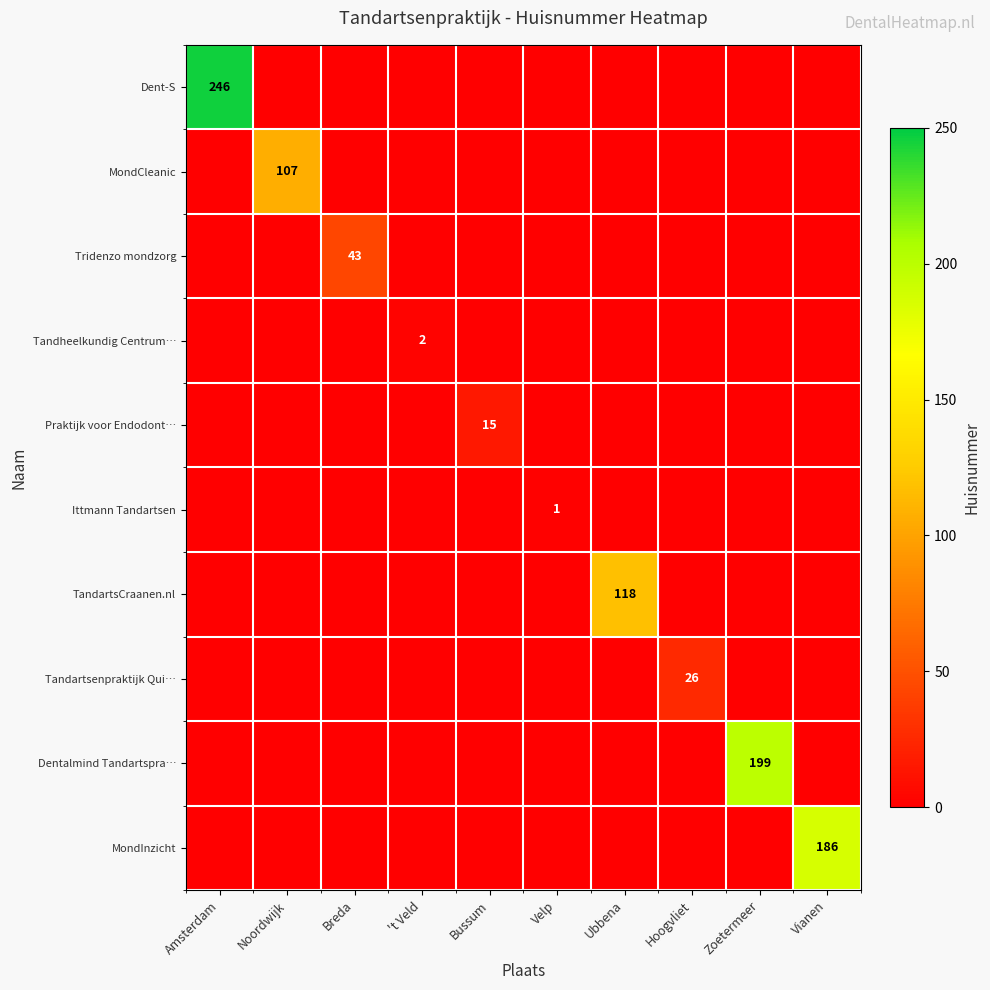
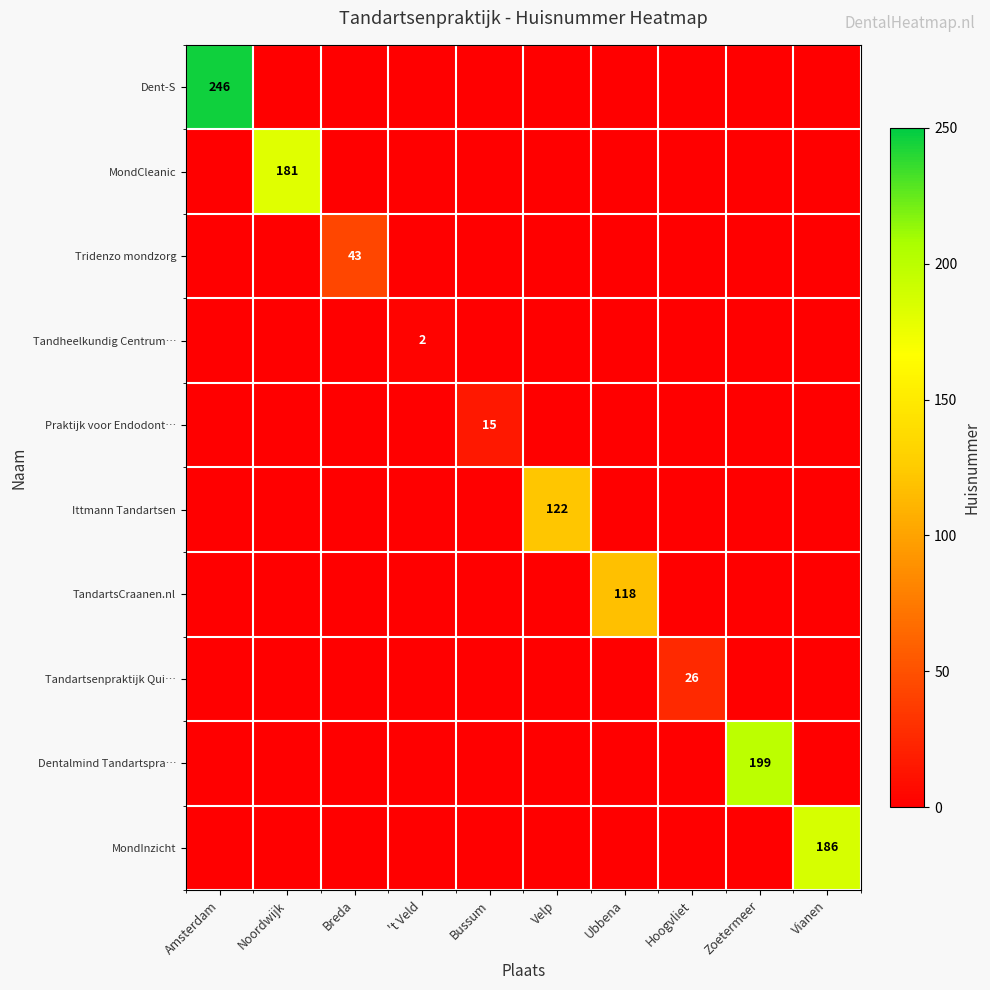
  {
    "Dent-S": {
      "Amsterdam": 246
    },
    "MondCleanic": {
-     "Noordwijk": 107
+     "Noordwijk": 181
    },
    "Tridenzo mondzorg": {
      "Breda": 43
    },
    "Tandheelkundig Centrum…": {
      "'t Veld": 2
    },
    "Praktijk voor Endodont…": {
      "Bussum": 15
    },
    "Ittmann Tandartsen": {
-     "Velp": 1
+     "Velp": 122
    },
    "TandartsCraanen.nl": {
      "Ubbena": 118
    },
    "Tandartsenpraktijk Qui…": {
      "Hoogvliet": 26
    },
    "Dentalmind Tandartspra…": {
      "Zoetermeer": 199
    },
    "MondInzicht": {
      "Vianen": 186
    }
  }
